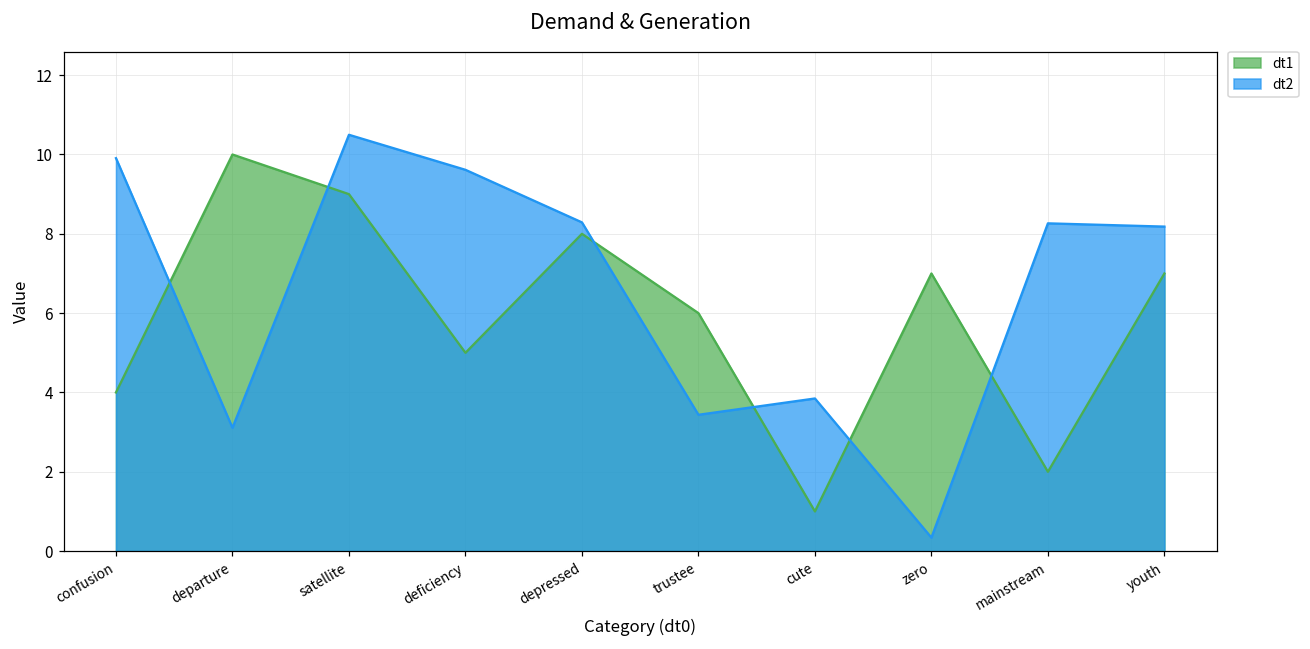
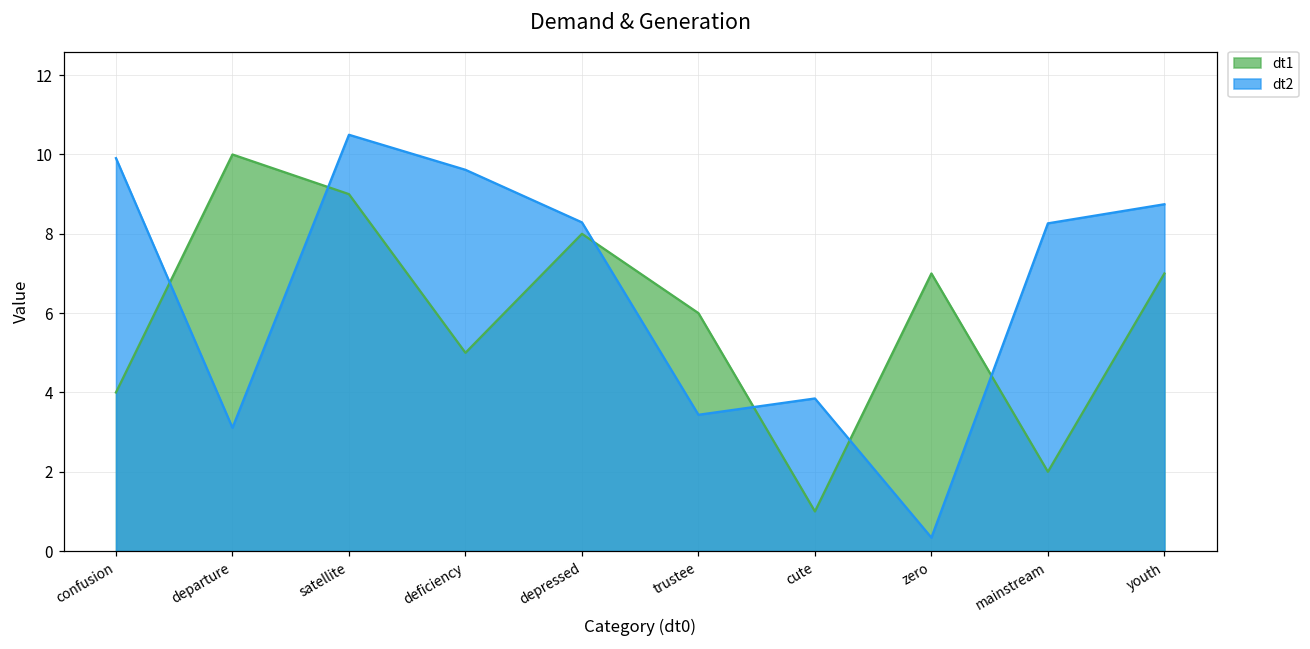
  {
    "dt1": {
      "confusion": 4.0,
      "departure": 10.0,
      "satellite": 9.0,
      "deficiency": 5.0,
      "depressed": 8.0,
      "trustee": 6.0,
      "cute": 1.0,
      "zero": 7.0,
      "mainstream": 2.0,
      "youth": 7.0
    },
    "dt2": {
      "confusion": 9.9,
      "departure": 3.1,
      "satellite": 10.5,
      "deficiency": 9.6,
      "depressed": 8.3,
      "trustee": 3.4,
      "cute": 3.8,
      "zero": 0.3,
      "mainstream": 8.3,
-     "youth": 8.2
+     "youth": 8.7
    }
  }
